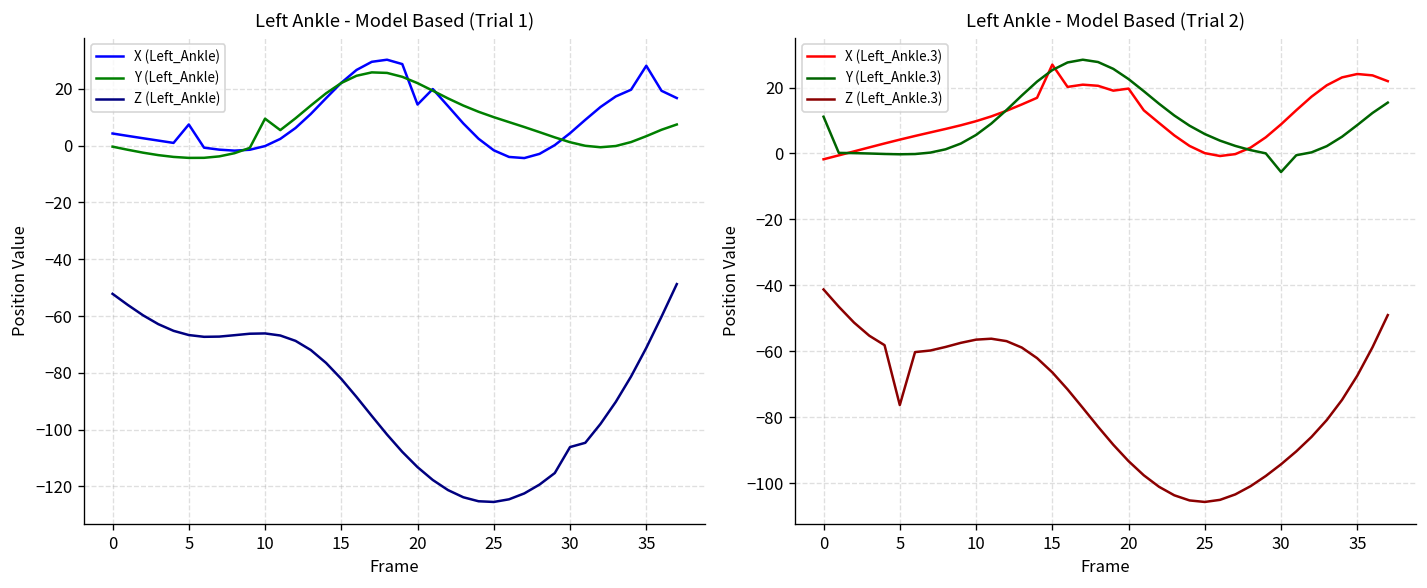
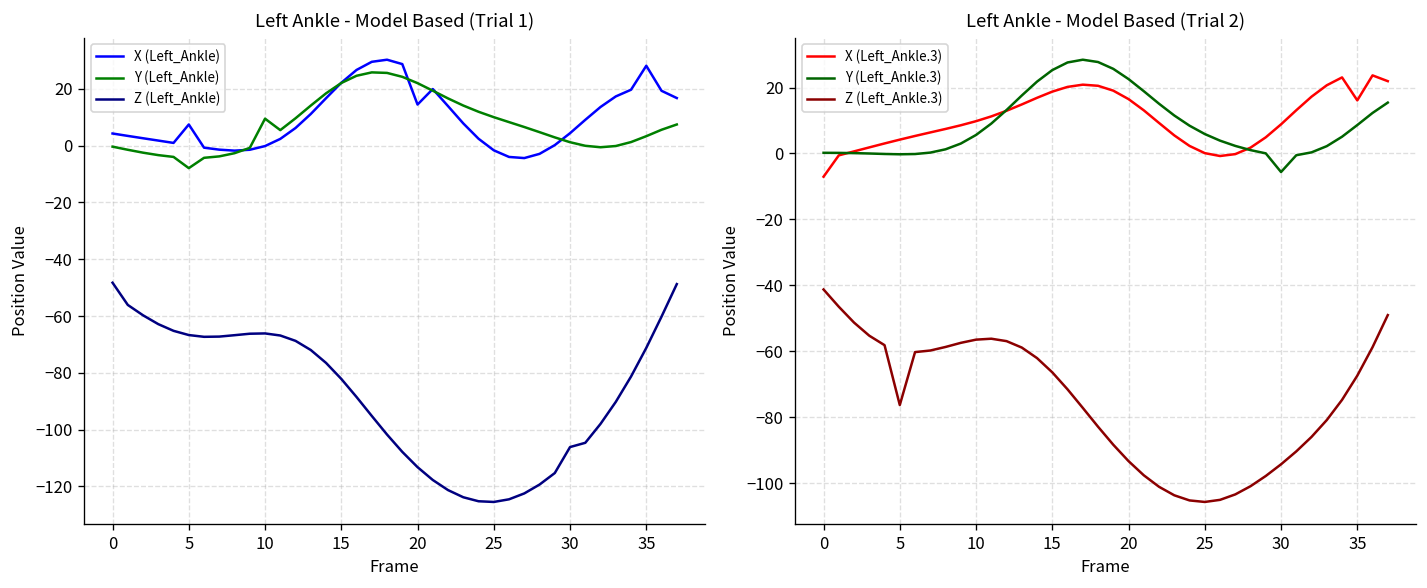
  {
    "Left Ankle - Model Based (Trial 1)": {
      "X (Left_Ankle)": {
        "0": 4,
        "5": 7,
        "10": 0,
        "20": 14,
        "25": -2,
        "30": 4,
        "35": 28
      },
      "Y (Left_Ankle)": {
        "0": 0,
-       "5": -4,
+       "5": -8,
        "10": 9,
        "20": 22,
        "25": 10,
        "30": 1,
        "35": 3
      },
      "Z (Left_Ankle)": {
-       "0": -52,
+       "0": -48,
        "5": -67,
        "10": -66,
        "15": -82,
        "20": -113,
        "25": -125,
        "30": -106,
        "35": -71
      }
    },
    "Left Ankle - Model Based (Trial 2)": {
      "X (Left_Ankle.3)": {
-       "0": -2,
+       "0": -7,
        "5": 4,
        "10": 10,
-       "15": 27,
-       "20": 20,
+       "15": 19,
+       "20": 16,
        "25": 0,
        "30": 9,
-       "35": 24
+       "35": 16
      },
      "Y (Left_Ankle.3)": {
-       "0": 11,
+       "0": 0,
        "5": 0,
        "10": 6,
        "15": 25,
        "20": 23,
        "25": 6,
        "30": -6,
        "35": 9
      },
      "Z (Left_Ankle.3)": {
        "0": -41,
        "5": -76,
        "10": -56,
        "15": -66,
        "20": -93,
        "25": -106,
        "30": -94,
        "35": -67
      }
    }
  }
